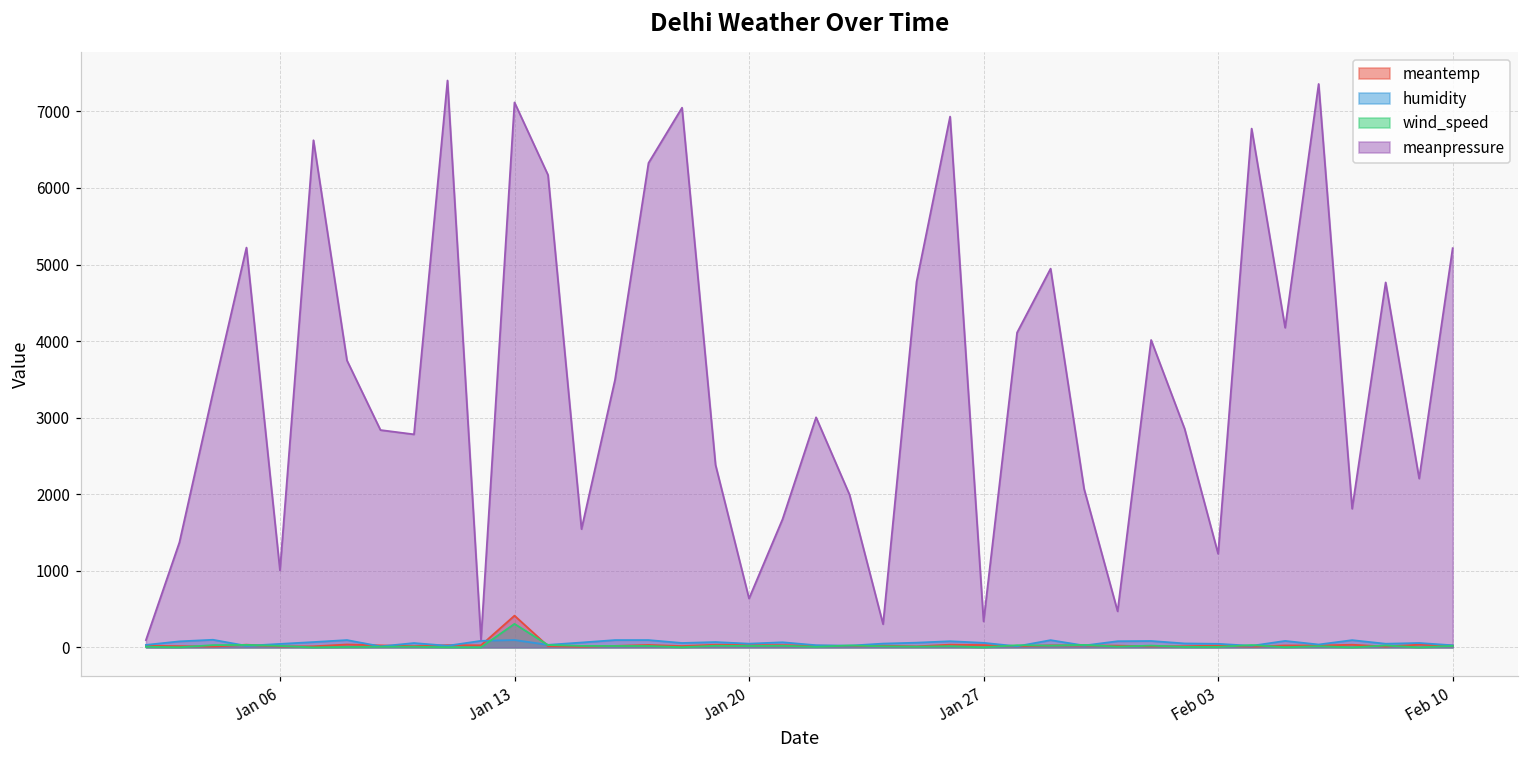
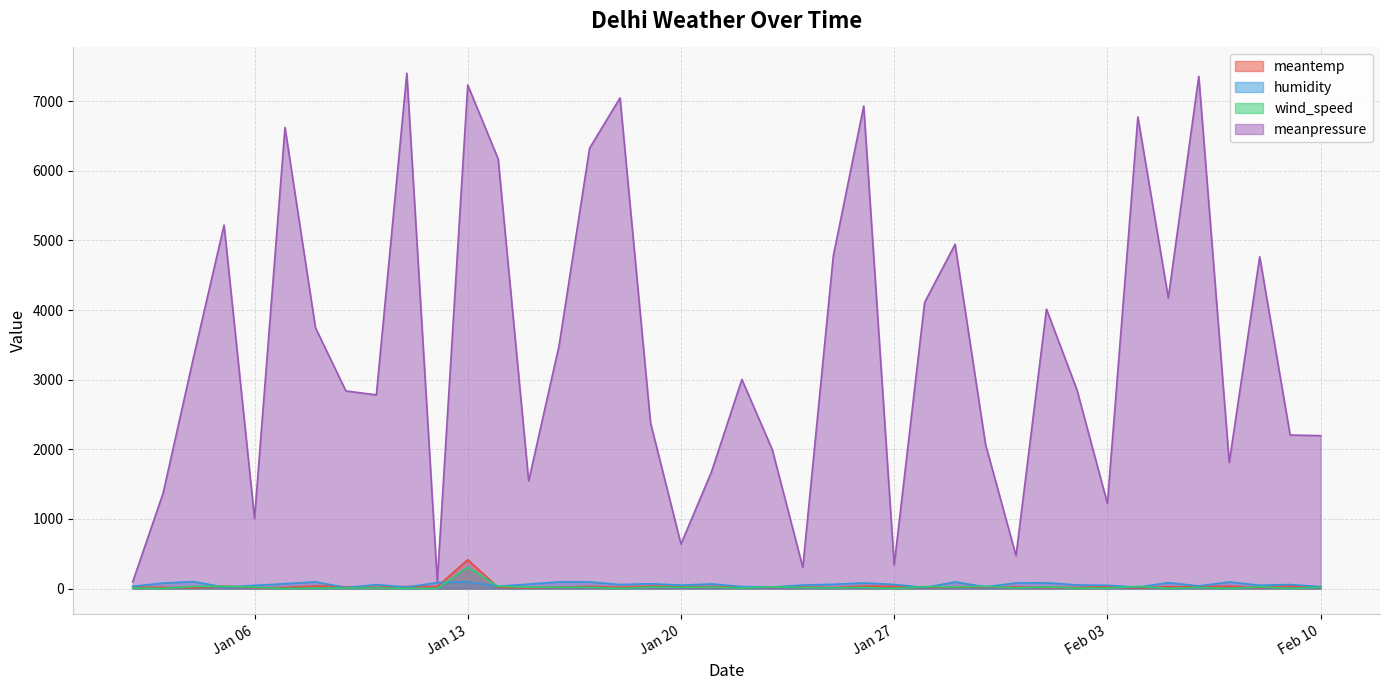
  {
    "meantemp": {
      "Jan 13": 400
    },
    "humidity": {
      "Jan 13": 100
    },
    "wind_speed": {
      "Jan 13": 300
    },
    "meanpressure": {
      "Jan 06": 1000,
-     "Jan 13": 7100,
+     "Jan 13": 7200,
      "Jan 20": 600,
      "Jan 27": 300,
      "Feb 03": 1200,
-     "Feb 10": 5200
+     "Feb 10": 2200
    }
  }
